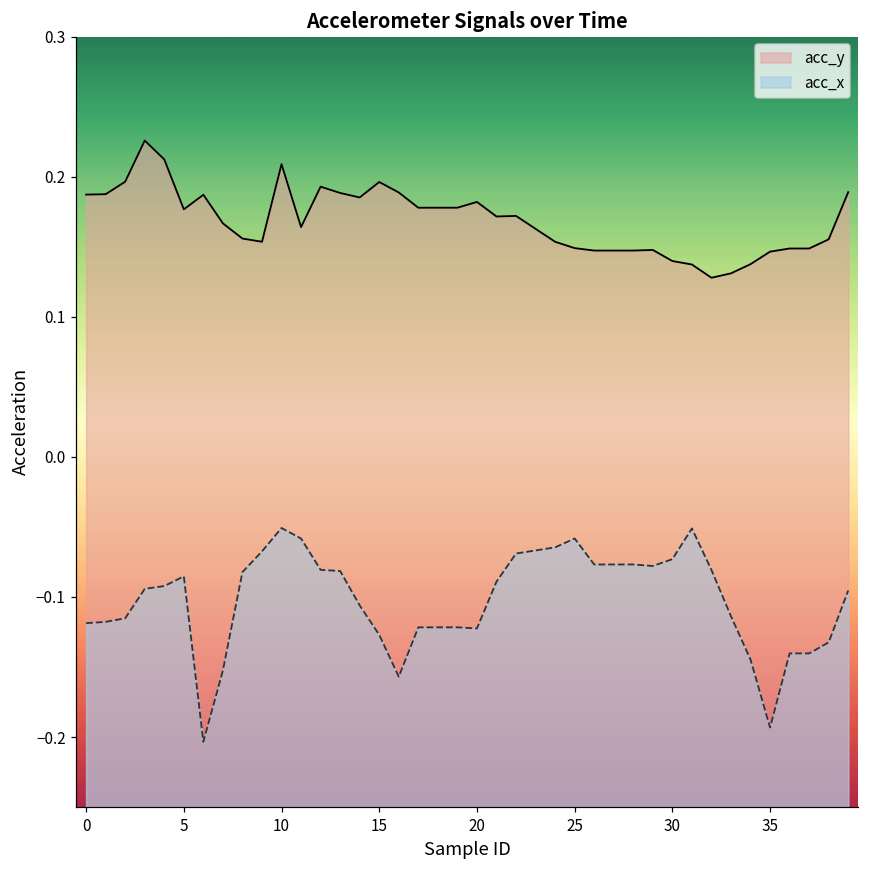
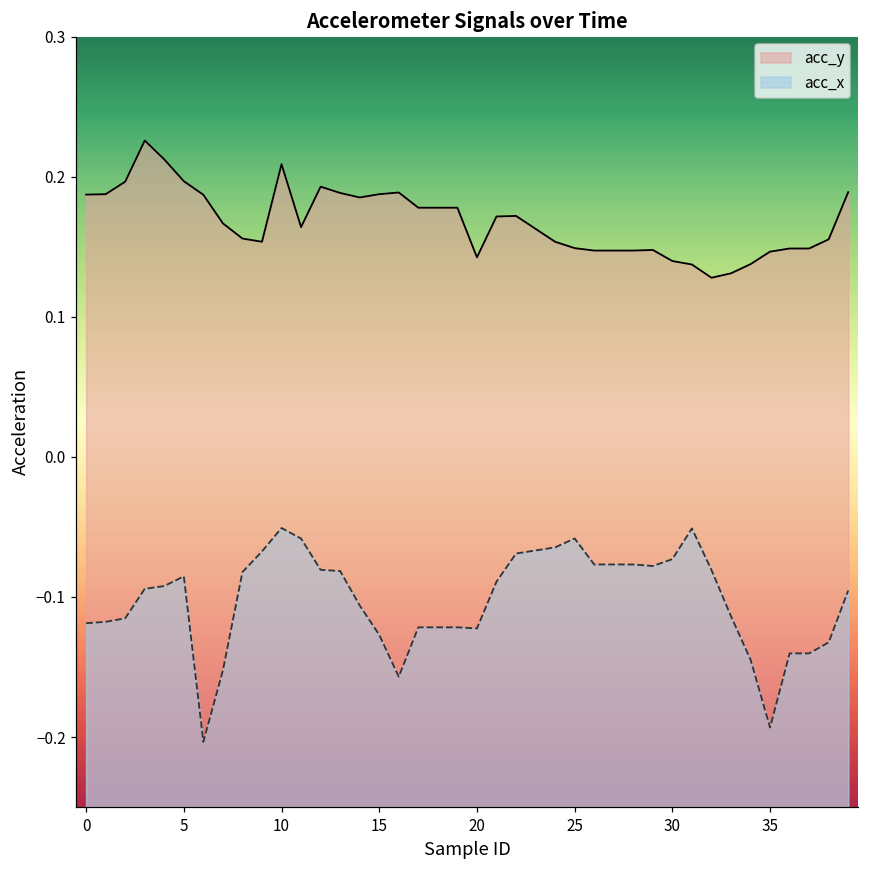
  {
    "acc_y": {
      "0": 0.187,
-     "5": 0.177,
+     "5": 0.197,
      "10": 0.209,
-     "15": 0.196,
-     "20": 0.182,
+     "15": 0.188,
+     "20": 0.142,
      "25": 0.149,
      "30": 0.140,
      "35": 0.147
    },
    "acc_x": {
      "0": -0.119,
      "5": -0.085,
      "10": -0.051,
      "15": -0.127,
      "20": -0.122,
      "25": -0.058,
      "30": -0.073,
      "35": -0.193
    }
  }
